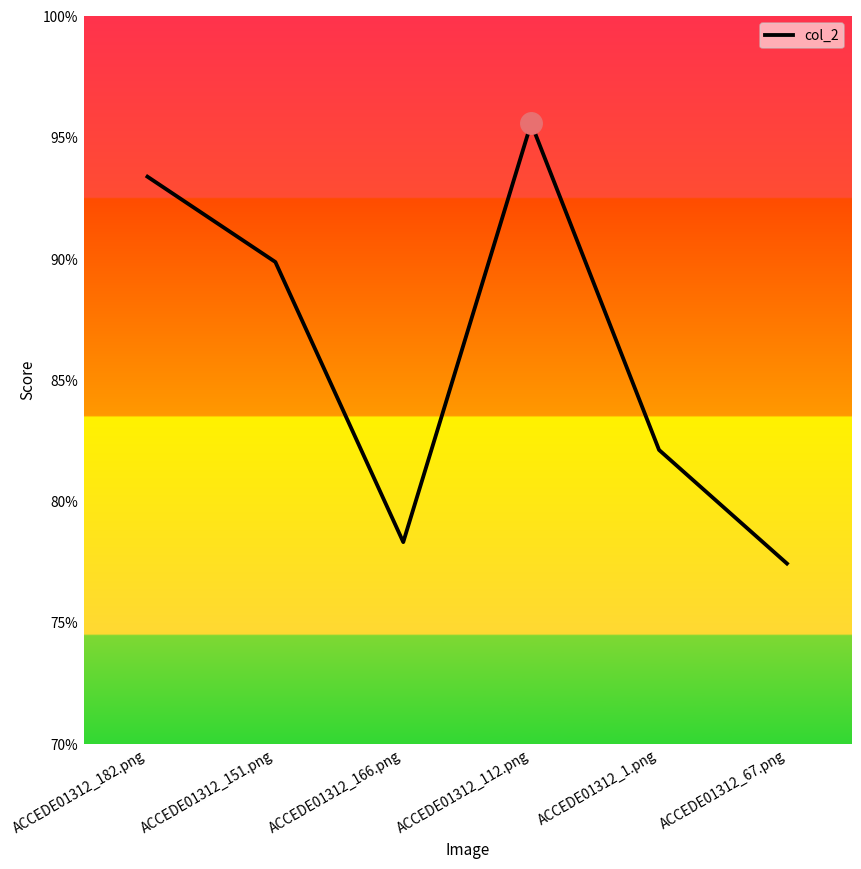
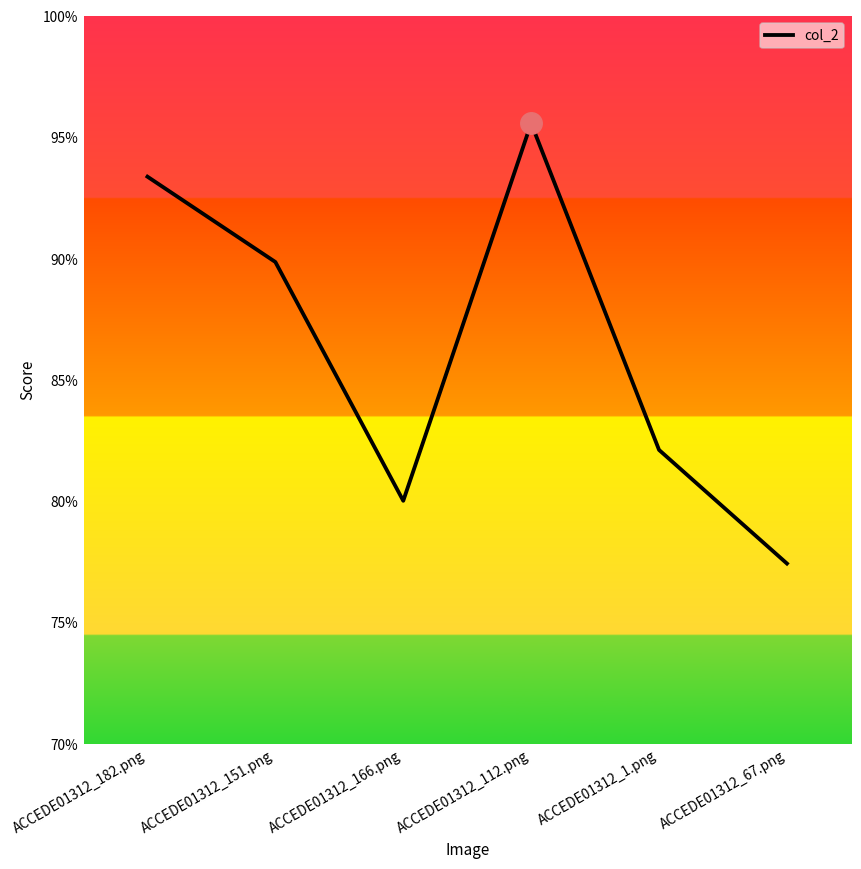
  {
    "col_2": {
      "ACCEDE01312_182.png": "93.4%",
      "ACCEDE01312_151.png": "89.9%",
-     "ACCEDE01312_166.png": "78.3%",
+     "ACCEDE01312_166.png": "80.0%",
      "ACCEDE01312_1.png": "82.1%",
      "ACCEDE01312_67.png": "77.4%"
    }
  }
